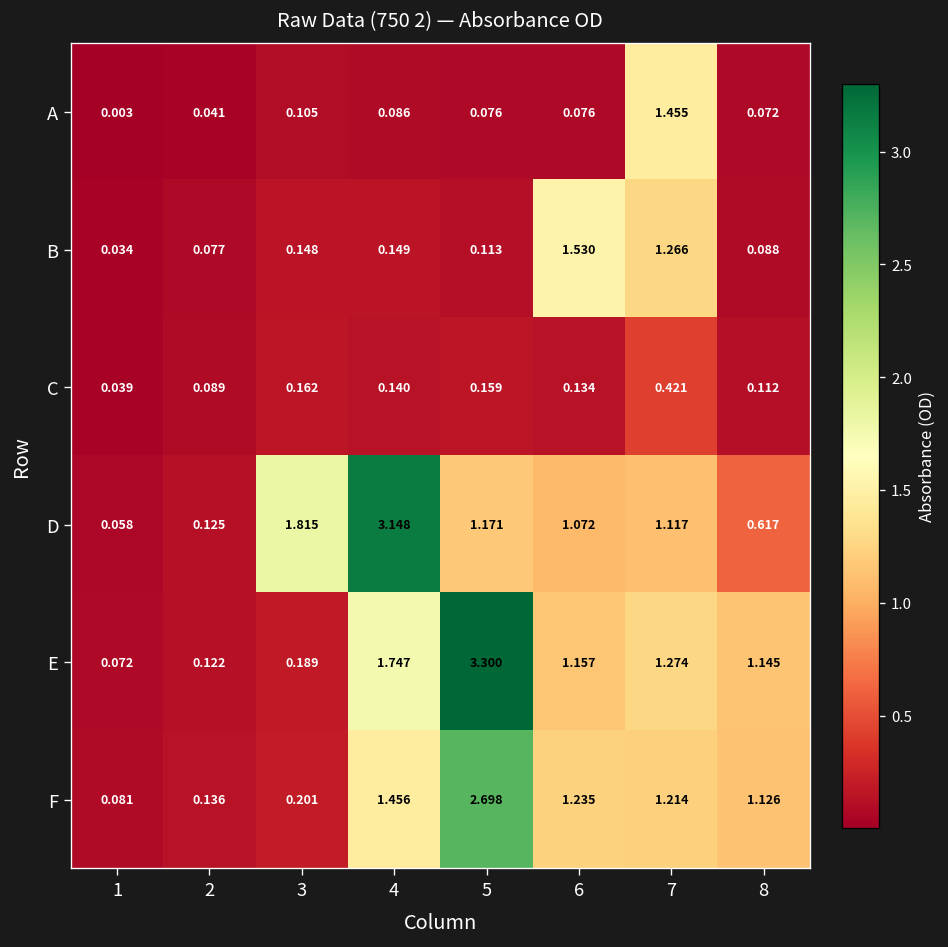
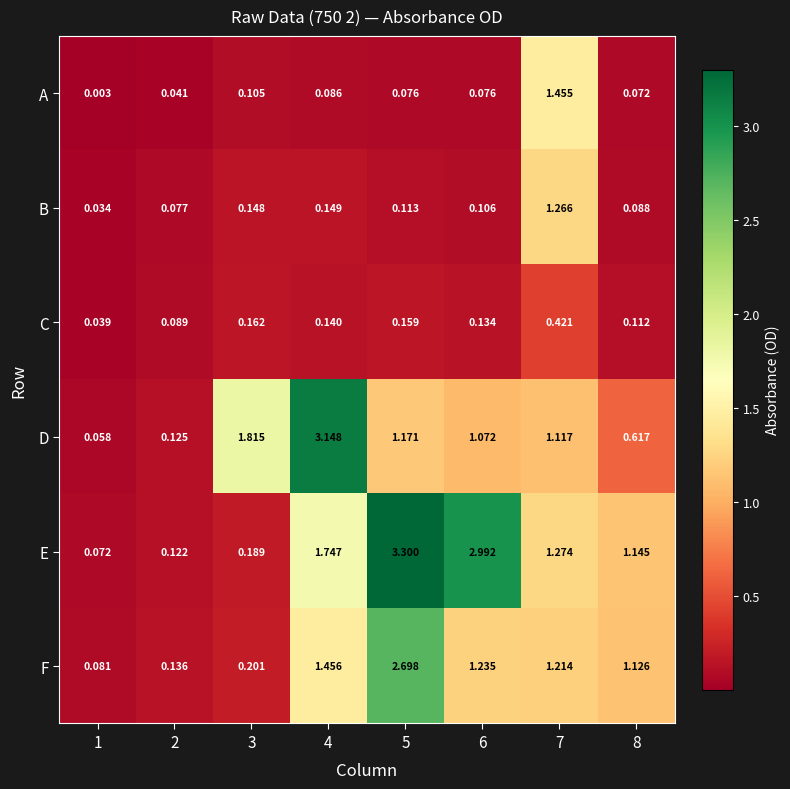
  {
    "A": {
      "1": 0.003,
      "2": 0.041,
      "3": 0.105,
      "4": 0.086,
      "5": 0.076,
      "6": 0.076,
      "7": 1.455,
      "8": 0.072
    },
    "B": {
      "1": 0.034,
      "2": 0.077,
      "3": 0.148,
      "4": 0.149,
      "5": 0.113,
-     "6": 1.530,
+     "6": 0.106,
      "7": 1.266,
      "8": 0.088
    },
    "C": {
      "1": 0.039,
      "2": 0.089,
      "3": 0.162,
      "4": 0.140,
      "5": 0.159,
      "6": 0.134,
      "7": 0.421,
      "8": 0.112
    },
    "D": {
      "1": 0.058,
      "2": 0.125,
      "3": 1.815,
      "4": 3.148,
      "5": 1.171,
      "6": 1.072,
      "7": 1.117,
      "8": 0.617
    },
    "E": {
      "1": 0.072,
      "2": 0.122,
      "3": 0.189,
      "4": 1.747,
      "5": 3.300,
-     "6": 1.157,
+     "6": 2.992,
      "7": 1.274,
      "8": 1.145
    },
    "F": {
      "1": 0.081,
      "2": 0.136,
      "3": 0.201,
      "4": 1.456,
      "5": 2.698,
      "6": 1.235,
      "7": 1.214,
      "8": 1.126
    }
  }
